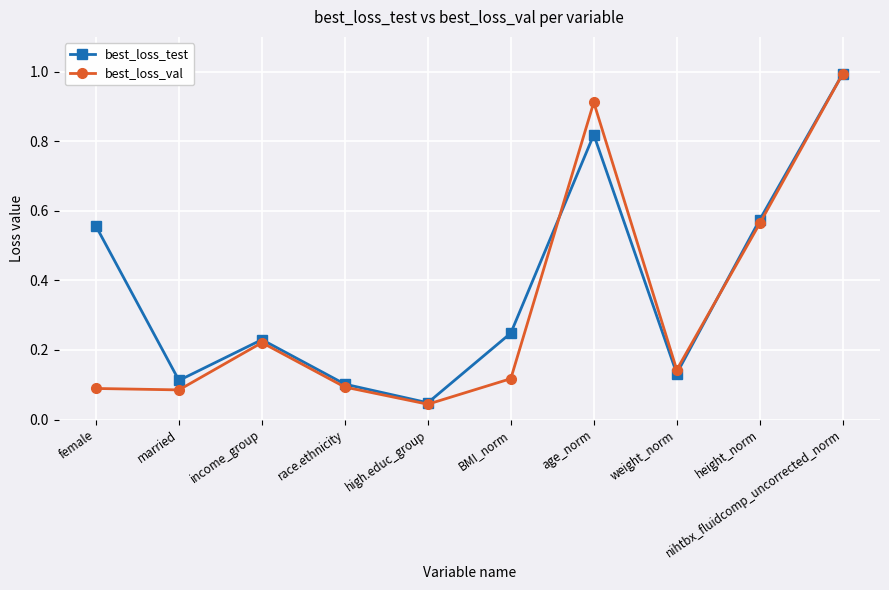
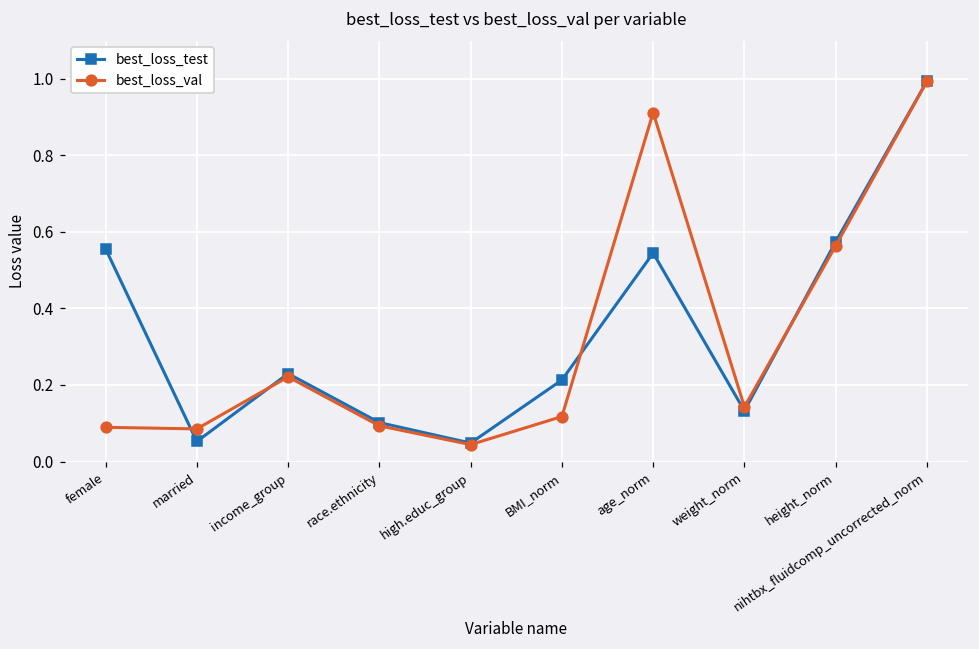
  {
    "best_loss_test": {
      "female": 0.56,
-     "married": 0.11,
+     "married": 0.05,
      "income_group": 0.23,
      "race.ethnicity": 0.10,
-     "BMI_norm": 0.25,
-     "age_norm": 0.82,
+     "BMI_norm": 0.21,
+     "age_norm": 0.54,
      "weight_norm": 0.13,
      "height_norm": 0.57
    },
    "best_loss_val": {
      "female": 0.09,
      "married": 0.09,
      "income_group": 0.22,
      "race.ethnicity": 0.09,
      "BMI_norm": 0.12,
      "age_norm": 0.91,
      "weight_norm": 0.14,
      "height_norm": 0.56
    }
  }
